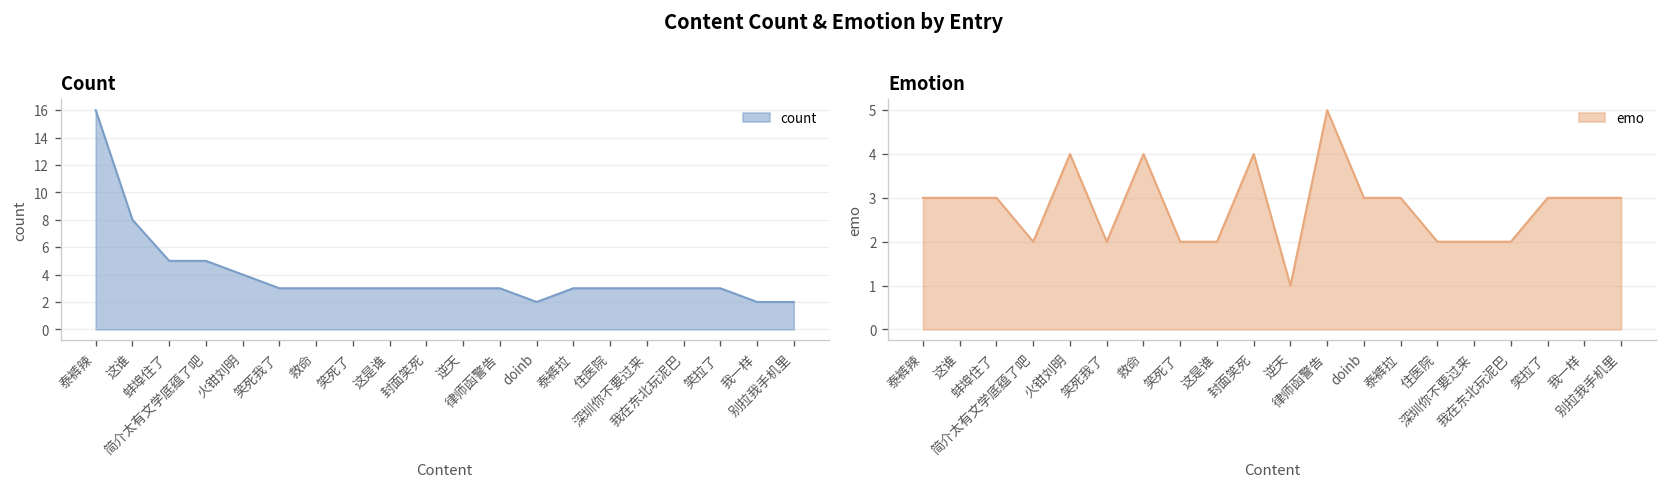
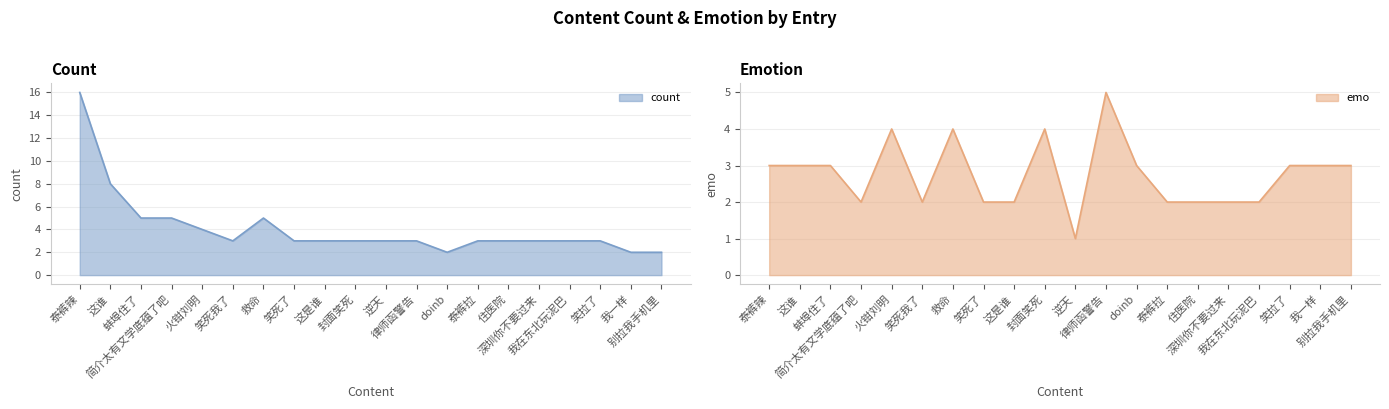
  {
    "Count": {
      "泰裤辣": 16,
      "这谁": 8,
      "蚌埠住了": 5,
      "简介太有文学底蕴了吧": 5,
      "火钳刘明": 4,
      "笑死我了": 3,
-     "救命": 3,
+     "救命": 5,
      "笑死了": 3,
      "这是谁": 3,
      "封面笑死": 3,
      "逆天": 3,
      "律师函警告": 3,
      "doinb": 2,
      "泰裤拉": 3,
      "住医院": 3,
      "深圳你不要过来": 3,
      "我在东北玩泥巴": 3,
      "笑拉了": 3,
      "我一样": 2,
      "别拉我手机里": 2
    },
    "Emotion": {
      "泰裤辣": 3,
      "这谁": 3,
      "蚌埠住了": 3,
      "简介太有文学底蕴了吧": 2,
      "火钳刘明": 4,
      "笑死我了": 2,
      "救命": 4,
      "笑死了": 2,
      "这是谁": 2,
      "封面笑死": 4,
      "逆天": 1,
      "律师函警告": 5,
      "doinb": 3,
-     "泰裤拉": 3,
+     "泰裤拉": 2,
      "住医院": 2,
      "深圳你不要过来": 2,
      "我在东北玩泥巴": 2,
      "笑拉了": 3,
      "我一样": 3,
      "别拉我手机里": 3
    }
  }
